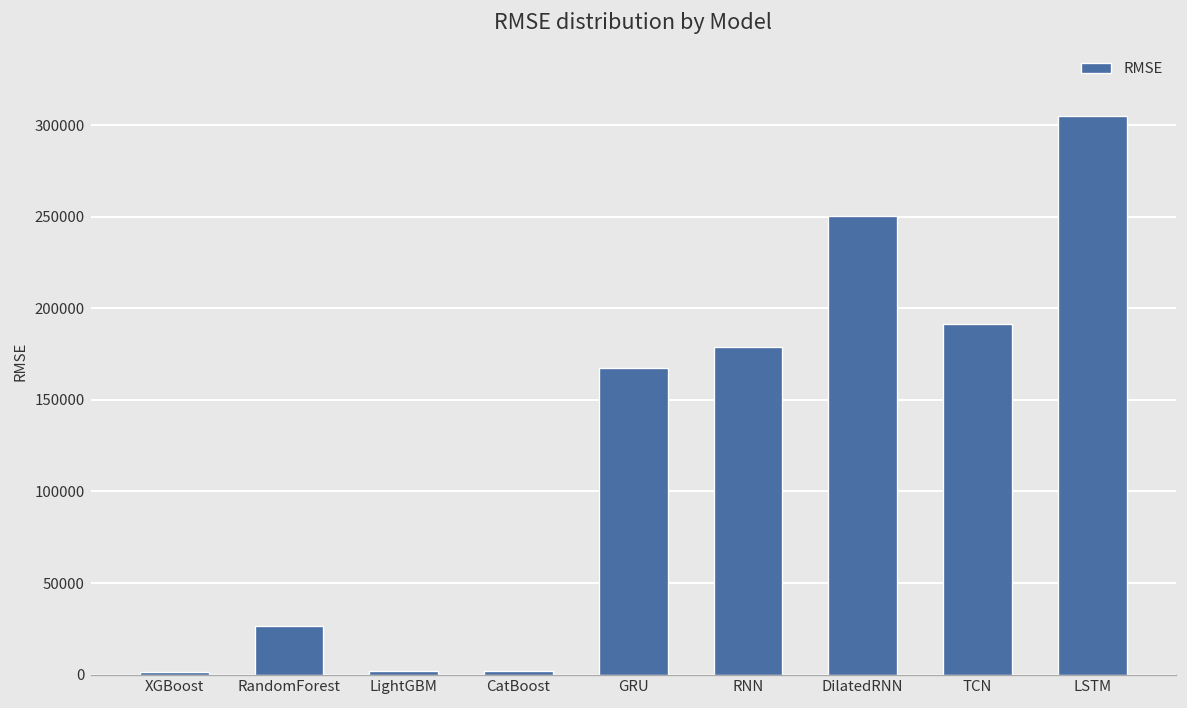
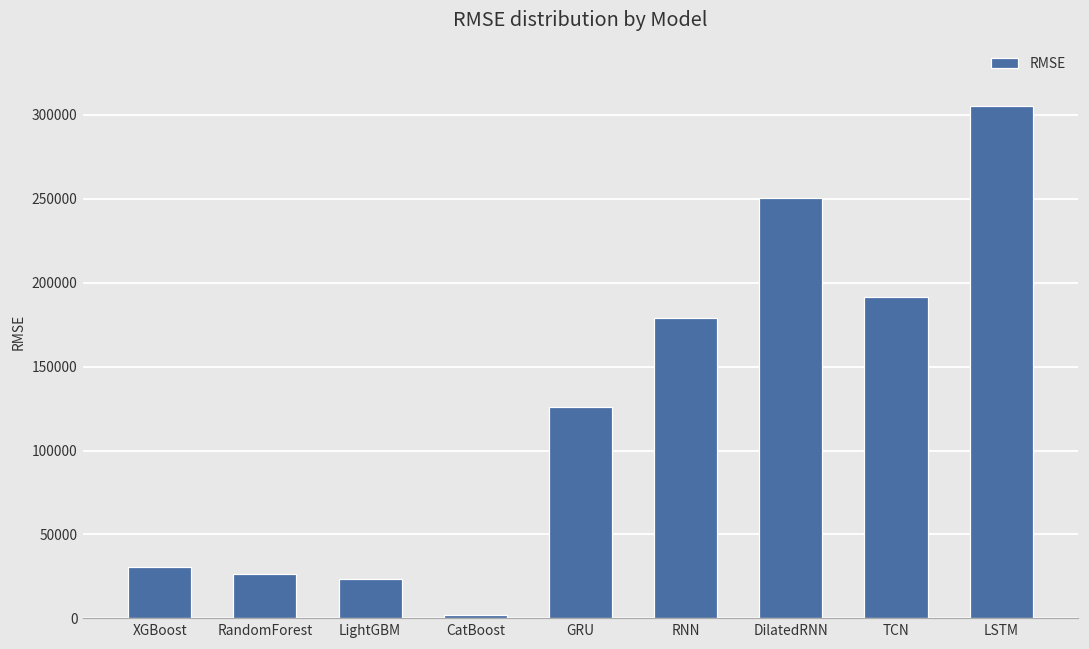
  {
-   "XGBoost": 1000,
+   "XGBoost": 30000,
    "RandomForest": 27000,
-   "LightGBM": 2000,
+   "LightGBM": 24000,
    "CatBoost": 2000,
-   "GRU": 168000,
+   "GRU": 126000,
    "RNN": 179000,
    "DilatedRNN": 250000,
    "TCN": 192000,
    "LSTM": 305000
  }
